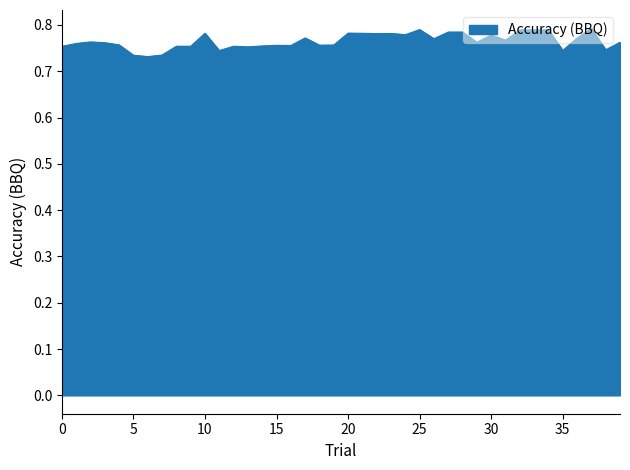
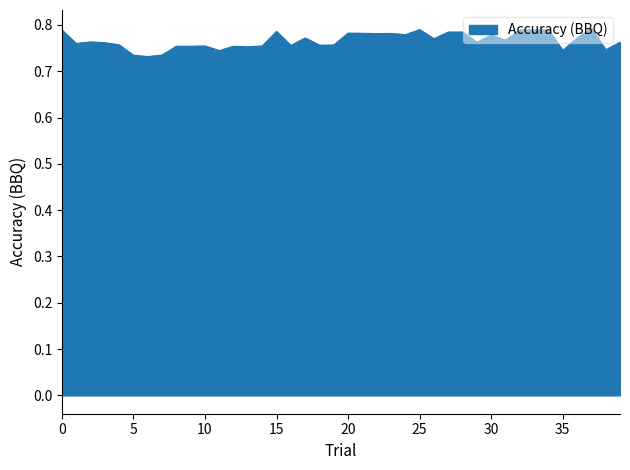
  {
-   "0": 0.75,
+   "0": 0.79,
    "5": 0.73,
-   "10": 0.78,
-   "15": 0.76,
+   "10": 0.75,
+   "15": 0.79,
    "20": 0.78,
    "25": 0.79,
    "35": 0.74
  }
